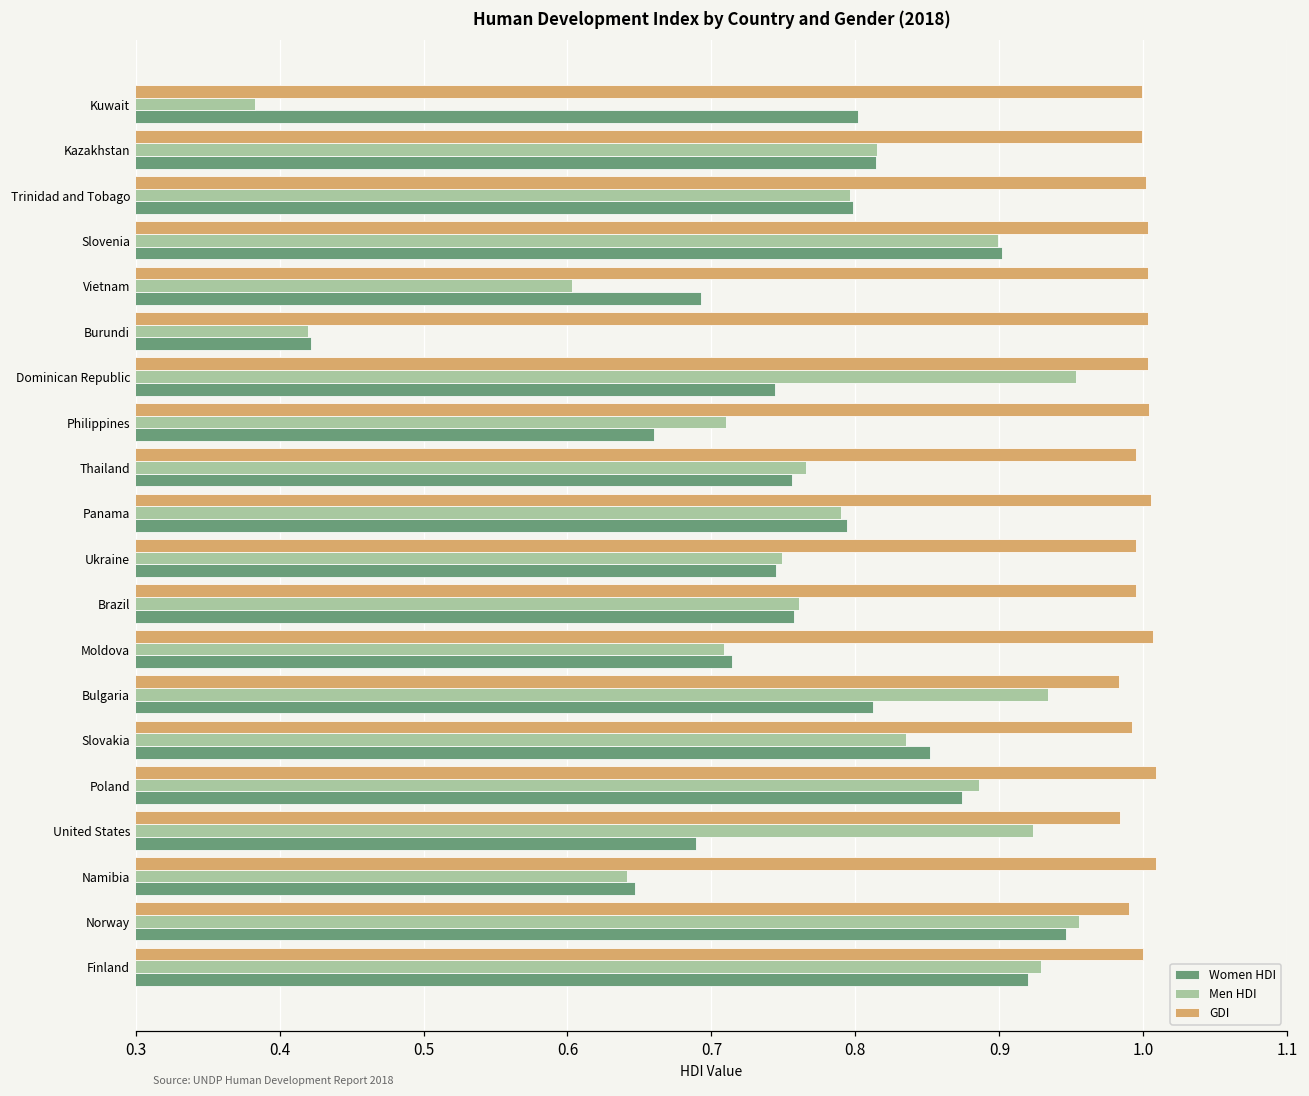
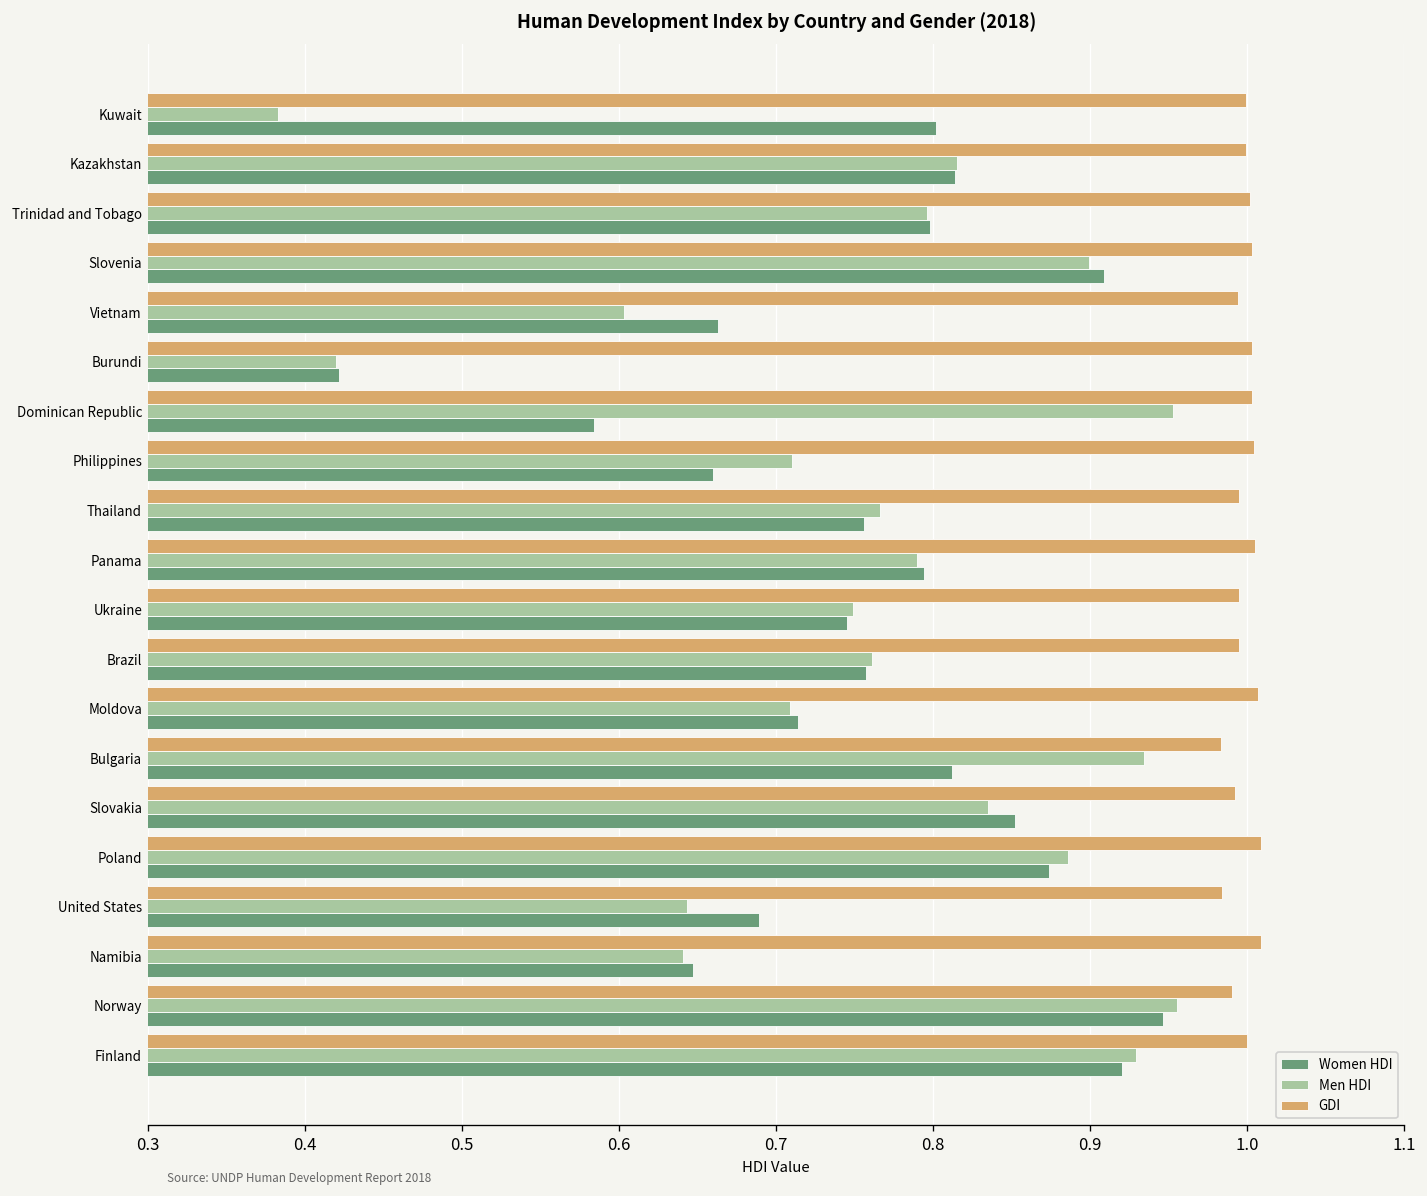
  {
    "Women HDI": {
      "Kuwait": 0.802,
      "Kazakhstan": 0.814,
      "Trinidad and Tobago": 0.798,
-     "Slovenia": 0.902,
-     "Vietnam": 0.693,
+     "Slovenia": 0.909,
+     "Vietnam": 0.663,
      "Burundi": 0.422,
-     "Dominican Republic": 0.744,
+     "Dominican Republic": 0.584,
      "Philippines": 0.660,
      "Thailand": 0.756,
      "Panama": 0.794,
      "Ukraine": 0.745,
      "Brazil": 0.757,
      "Moldova": 0.714,
      "Bulgaria": 0.812,
      "Slovakia": 0.852,
      "Poland": 0.874,
      "United States": 0.689,
      "Namibia": 0.647,
      "Norway": 0.946,
      "Finland": 0.920
    },
    "Men HDI": {
      "Kuwait": 0.383,
      "Kazakhstan": 0.815,
      "Trinidad and Tobago": 0.796,
      "Slovenia": 0.899,
      "Vietnam": 0.603,
      "Burundi": 0.420,
      "Dominican Republic": 0.953,
      "Philippines": 0.710,
      "Thailand": 0.766,
      "Panama": 0.790,
      "Ukraine": 0.749,
      "Brazil": 0.761,
      "Moldova": 0.709,
      "Bulgaria": 0.934,
      "Slovakia": 0.835,
      "Poland": 0.886,
-     "United States": 0.923,
+     "United States": 0.643,
      "Namibia": 0.641,
      "Norway": 0.955,
      "Finland": 0.929
    },
    "GDI": {
      "Kuwait": 0.999,
      "Kazakhstan": 0.999,
      "Trinidad and Tobago": 1.002,
      "Slovenia": 1.003,
-     "Vietnam": 1.003,
+     "Vietnam": 0.994,
      "Burundi": 1.003,
      "Dominican Republic": 1.003,
      "Philippines": 1.004,
      "Thailand": 0.995,
      "Panama": 1.005,
      "Ukraine": 0.995,
      "Brazil": 0.995,
      "Moldova": 1.007,
      "Bulgaria": 0.983,
      "Slovakia": 0.992,
      "Poland": 1.009,
      "United States": 0.984,
      "Namibia": 1.009,
      "Norway": 0.990,
      "Finland": 1.000
    }
  }
